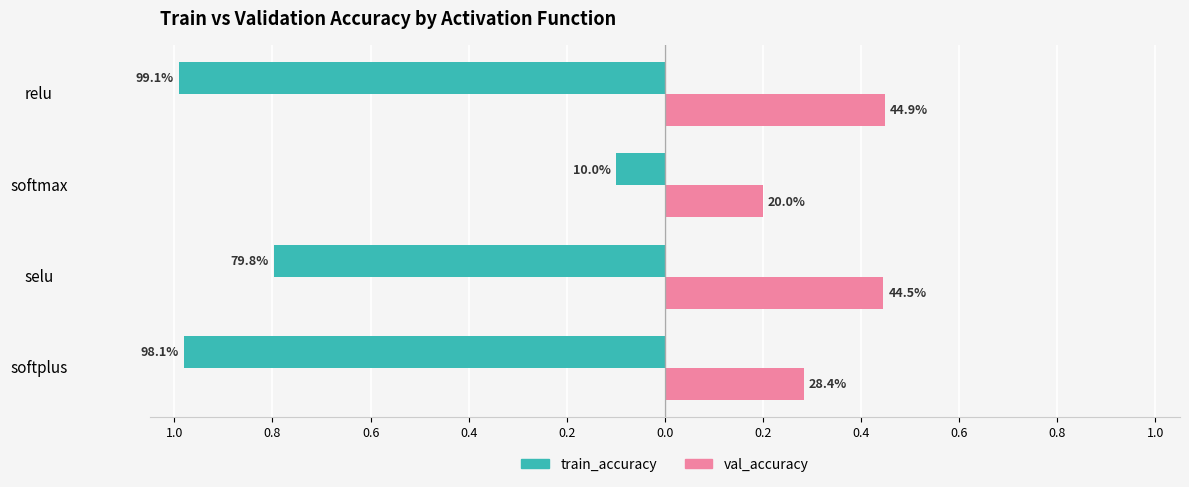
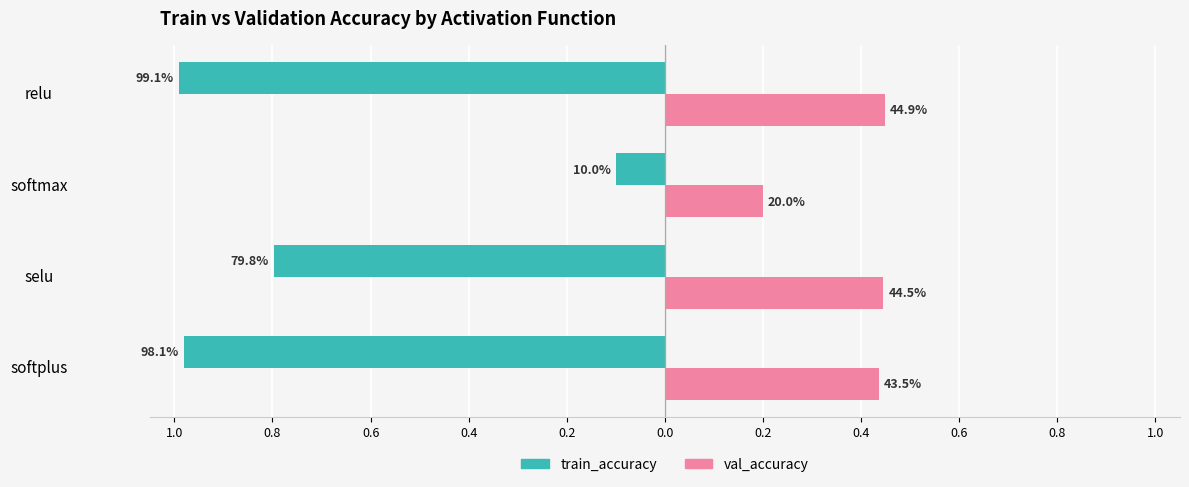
  {
    "val_accuracy": {
      "relu": "44.9%",
      "softmax": "20.0%",
      "selu": "44.5%",
-     "softplus": "28.4%"
+     "softplus": "43.5%"
    }
  }
